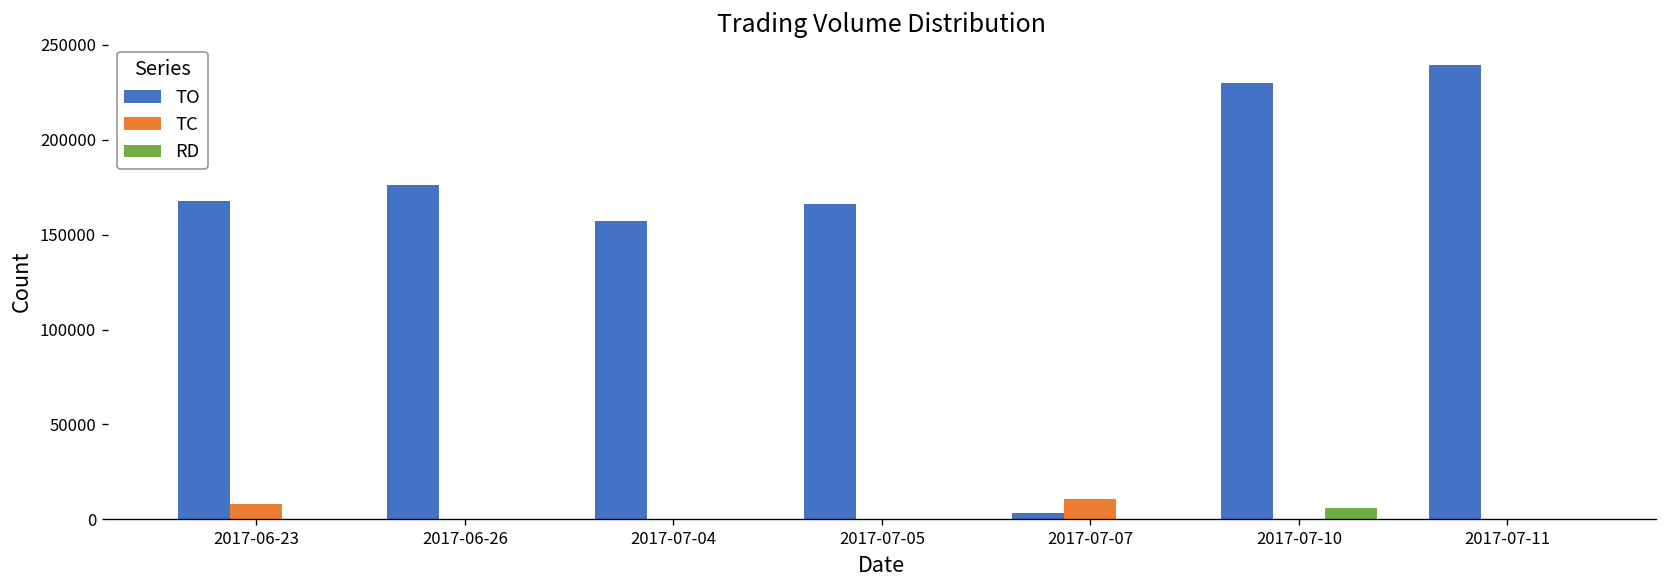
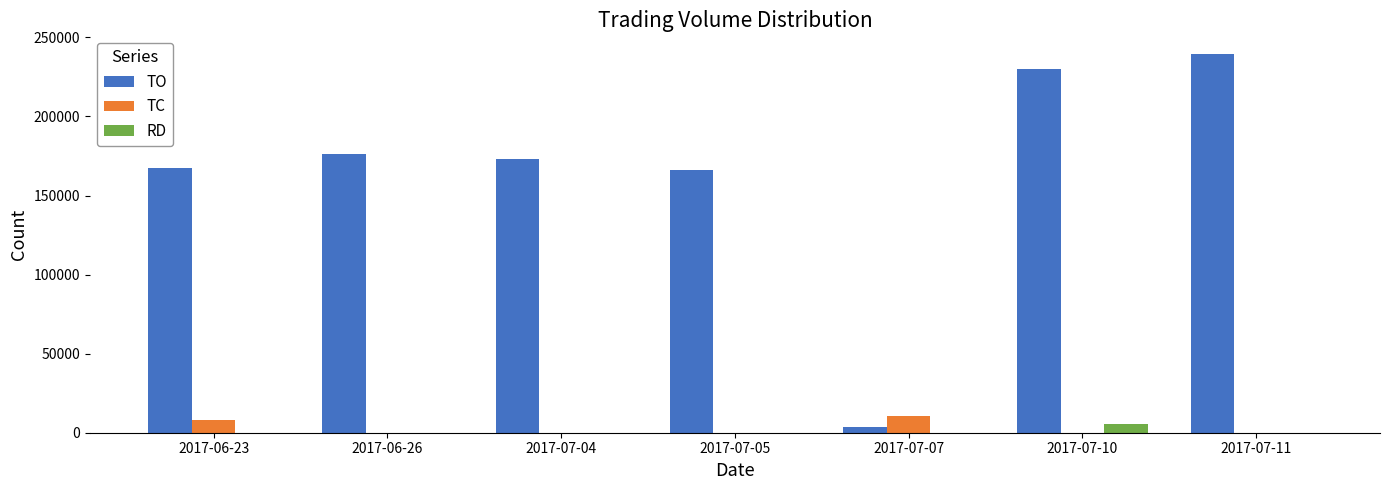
  {
    "TO": {
      "2017-06-23": 168000,
      "2017-06-26": 176000,
-     "2017-07-04": 157000,
+     "2017-07-04": 173000,
      "2017-07-05": 166000,
      "2017-07-07": 3000,
      "2017-07-10": 230000,
      "2017-07-11": 239000
    },
    "TC": {
      "2017-06-23": 8000,
      "2017-07-07": 11000
    },
    "RD": {
      "2017-06-23": 0,
      "2017-07-04": 0,
      "2017-07-07": 0,
      "2017-07-10": 6000
    }
  }
